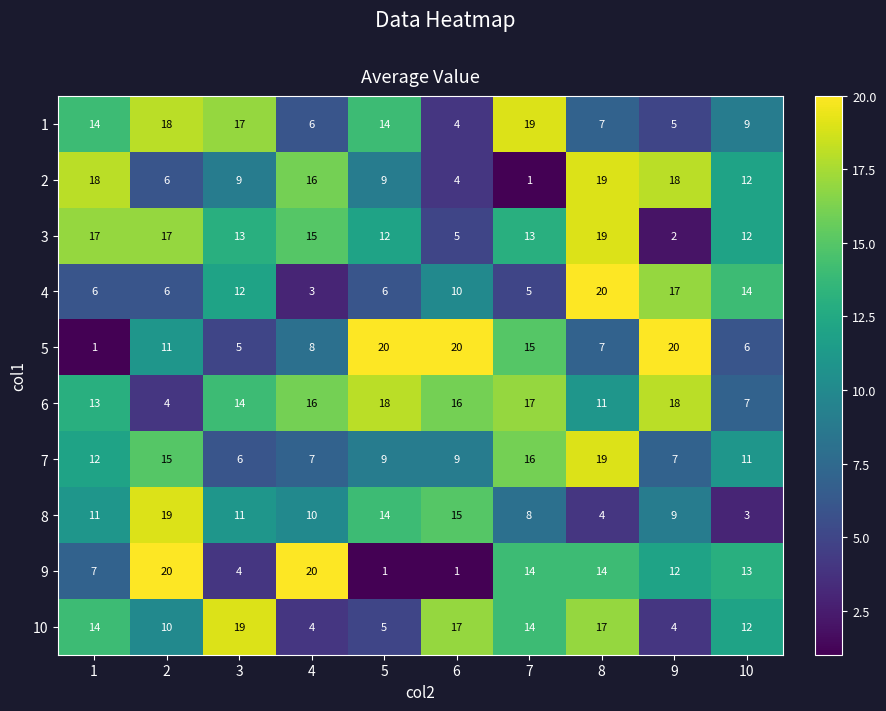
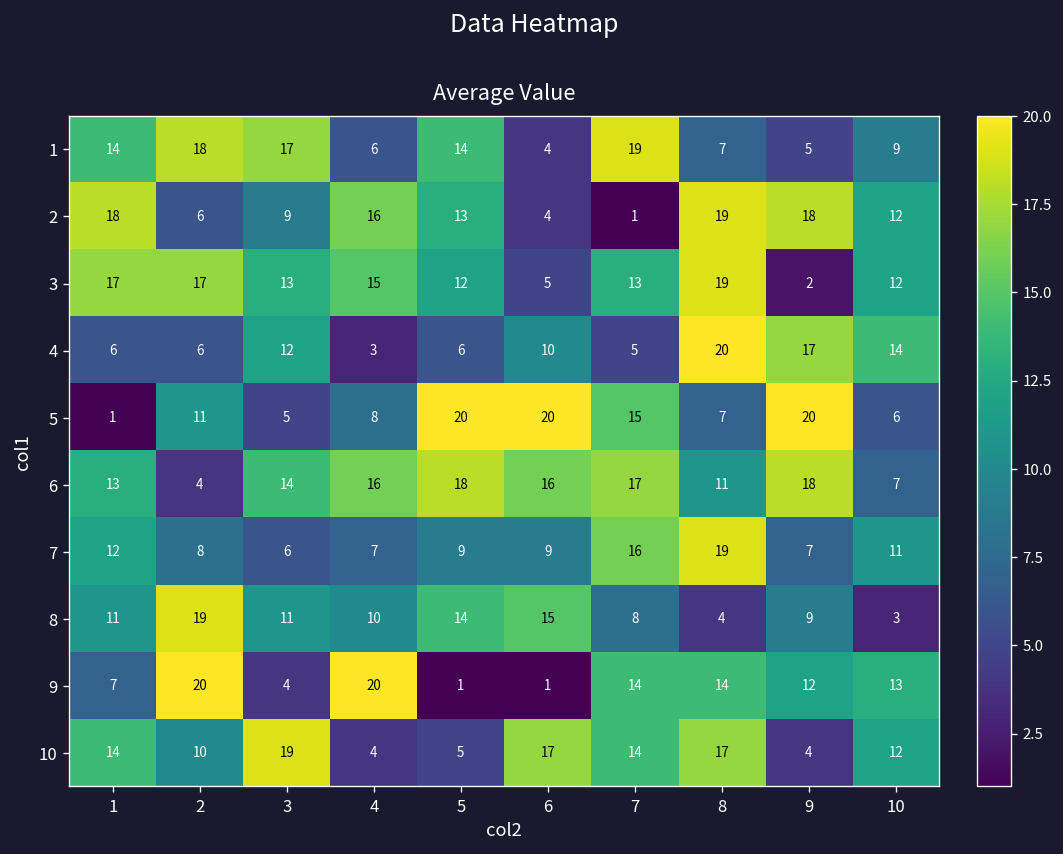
  {
    "1": {
      "1": 14,
      "2": 18,
      "3": 17,
      "4": 6,
      "5": 14,
      "6": 4,
      "7": 19,
      "8": 7,
      "9": 5,
      "10": 9
    },
    "2": {
      "1": 18,
      "2": 6,
      "3": 9,
      "4": 16,
-     "5": 9,
+     "5": 13,
      "6": 4,
      "7": 1,
      "8": 19,
      "9": 18,
      "10": 12
    },
    "3": {
      "1": 17,
      "2": 17,
      "3": 13,
      "4": 15,
      "5": 12,
      "6": 5,
      "7": 13,
      "8": 19,
      "9": 2,
      "10": 12
    },
    "4": {
      "1": 6,
      "2": 6,
      "3": 12,
      "4": 3,
      "5": 6,
      "6": 10,
      "7": 5,
      "8": 20,
      "9": 17,
      "10": 14
    },
    "5": {
      "1": 1,
      "2": 11,
      "3": 5,
      "4": 8,
      "5": 20,
      "6": 20,
      "7": 15,
      "8": 7,
      "9": 20,
      "10": 6
    },
    "6": {
      "1": 13,
      "2": 4,
      "3": 14,
      "4": 16,
      "5": 18,
      "6": 16,
      "7": 17,
      "8": 11,
      "9": 18,
      "10": 7
    },
    "7": {
      "1": 12,
-     "2": 15,
+     "2": 8,
      "3": 6,
      "4": 7,
      "5": 9,
      "6": 9,
      "7": 16,
      "8": 19,
      "9": 7,
      "10": 11
    },
    "8": {
      "1": 11,
      "2": 19,
      "3": 11,
      "4": 10,
      "5": 14,
      "6": 15,
      "7": 8,
      "8": 4,
      "9": 9,
      "10": 3
    },
    "9": {
      "1": 7,
      "2": 20,
      "3": 4,
      "4": 20,
      "5": 1,
      "6": 1,
      "7": 14,
      "8": 14,
      "9": 12,
      "10": 13
    },
    "10": {
      "1": 14,
      "2": 10,
      "3": 19,
      "4": 4,
      "5": 5,
      "6": 17,
      "7": 14,
      "8": 17,
      "9": 4,
      "10": 12
    }
  }
